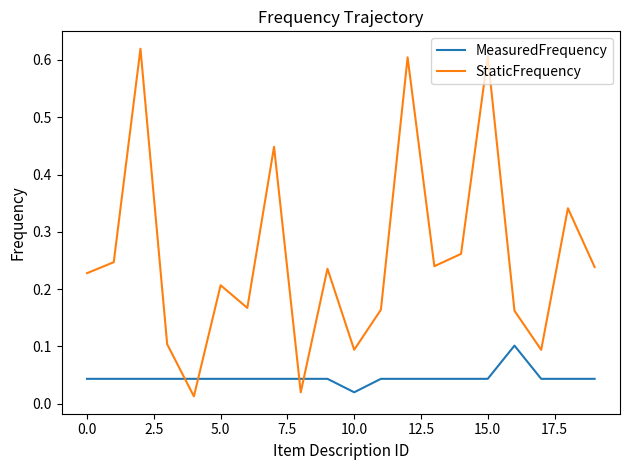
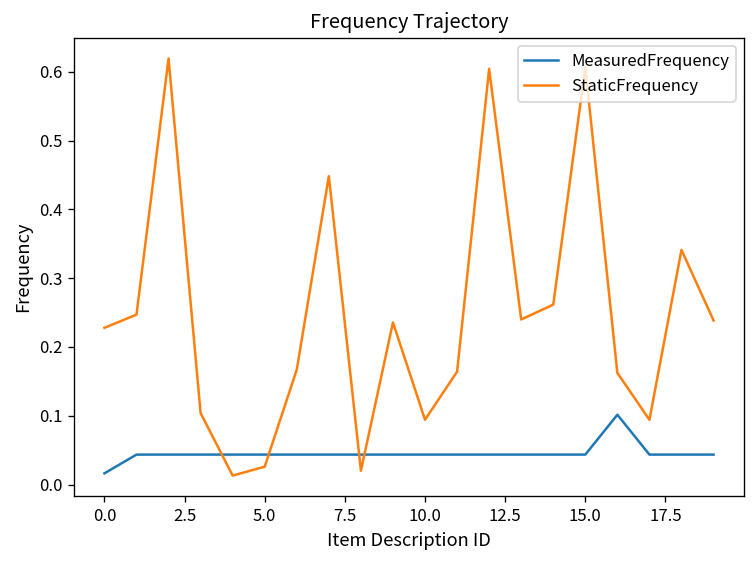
  {
    "MeasuredFrequency": {
-     "0.0": 0.04,
+     "0.0": 0.02,
      "5.0": 0.04,
-     "10.0": 0.02,
+     "10.0": 0.04,
      "15.0": 0.04
    },
    "StaticFrequency": {
      "0.0": 0.23,
-     "5.0": 0.21,
+     "5.0": 0.03,
      "10.0": 0.09
    }
  }
